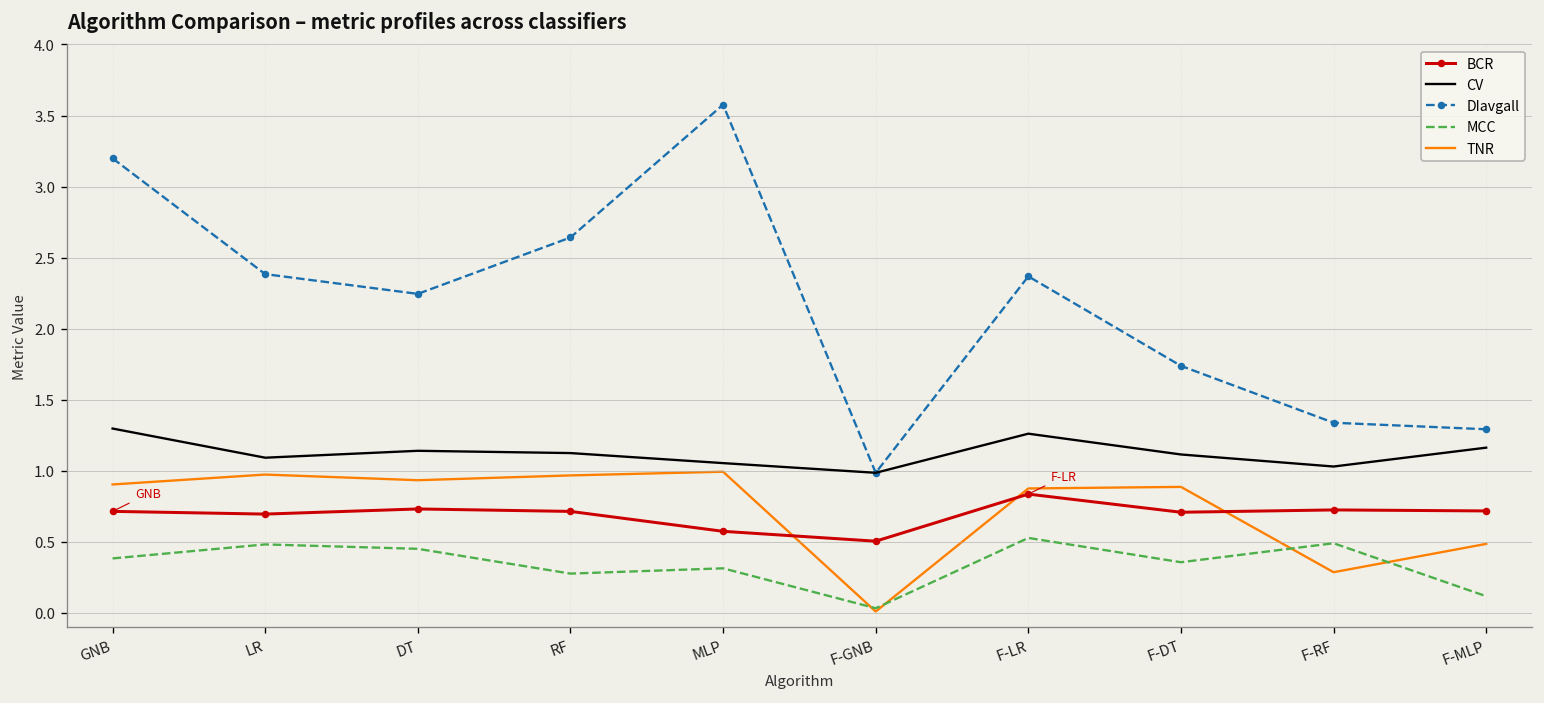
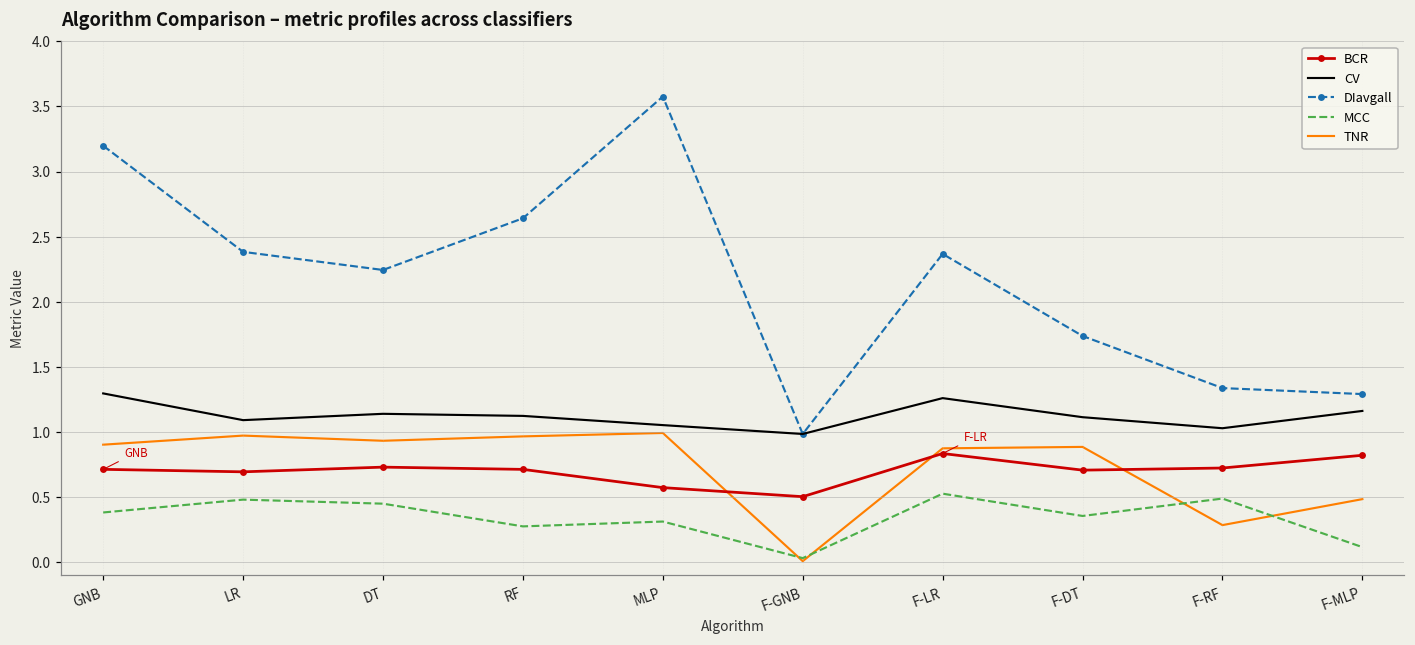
  {
    "BCR": {
      "GNB": 0.71,
      "LR": 0.70,
      "DT": 0.73,
      "RF": 0.71,
      "MLP": 0.57,
      "F-GNB": 0.50,
      "F-LR": 0.84,
      "F-DT": 0.71,
      "F-RF": 0.72,
-     "F-MLP": 0.72
+     "F-MLP": 0.82
    },
    "CV": {
      "GNB": 1.30,
      "LR": 1.09,
      "DT": 1.14,
      "RF": 1.12,
      "MLP": 1.05,
      "F-LR": 1.26,
      "F-DT": 1.12,
      "F-RF": 1.03,
      "F-MLP": 1.16
    },
    "DIavgall": {
      "GNB": 3.20,
      "LR": 2.38,
      "DT": 2.25,
      "RF": 2.64,
      "MLP": 3.58,
      "F-LR": 2.37,
      "F-DT": 1.74,
      "F-RF": 1.34,
      "F-MLP": 1.29
    },
    "MCC": {
      "GNB": 0.38,
      "LR": 0.48,
      "DT": 0.45,
      "RF": 0.28,
      "MLP": 0.31,
      "F-GNB": 0.03,
      "F-LR": 0.53,
      "F-DT": 0.36,
      "F-RF": 0.49,
      "F-MLP": 0.12
    },
    "TNR": {
      "GNB": 0.90,
      "LR": 0.97,
      "DT": 0.93,
      "RF": 0.97,
      "MLP": 0.99,
      "F-GNB": 0.01,
      "F-LR": 0.88,
      "F-DT": 0.89,
      "F-RF": 0.29,
      "F-MLP": 0.49
    }
  }
